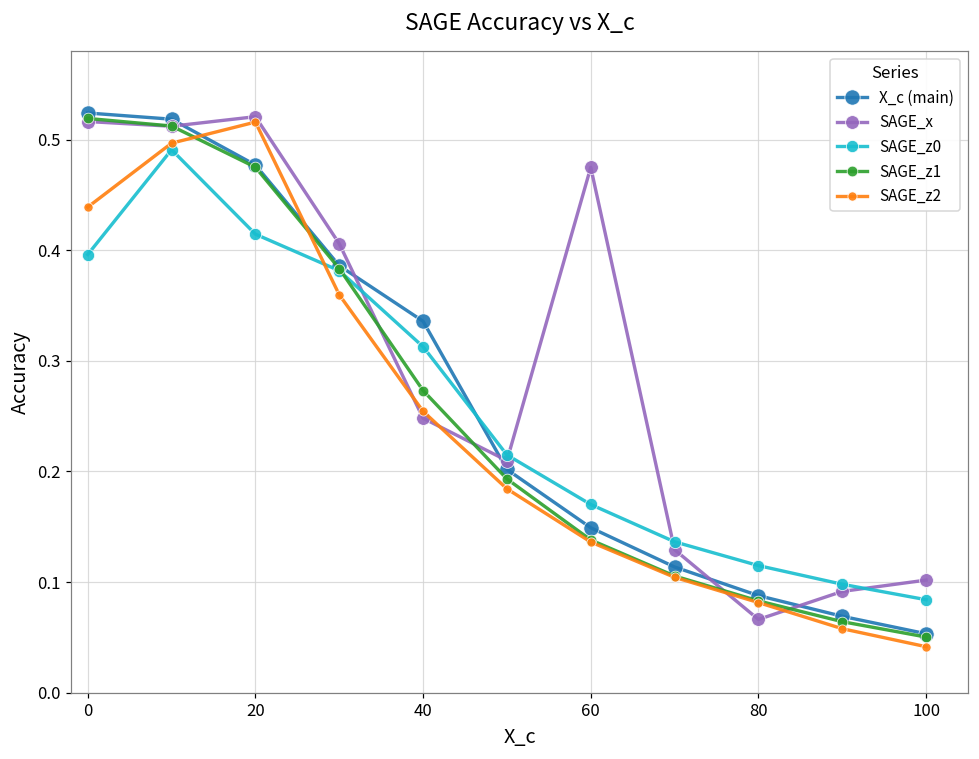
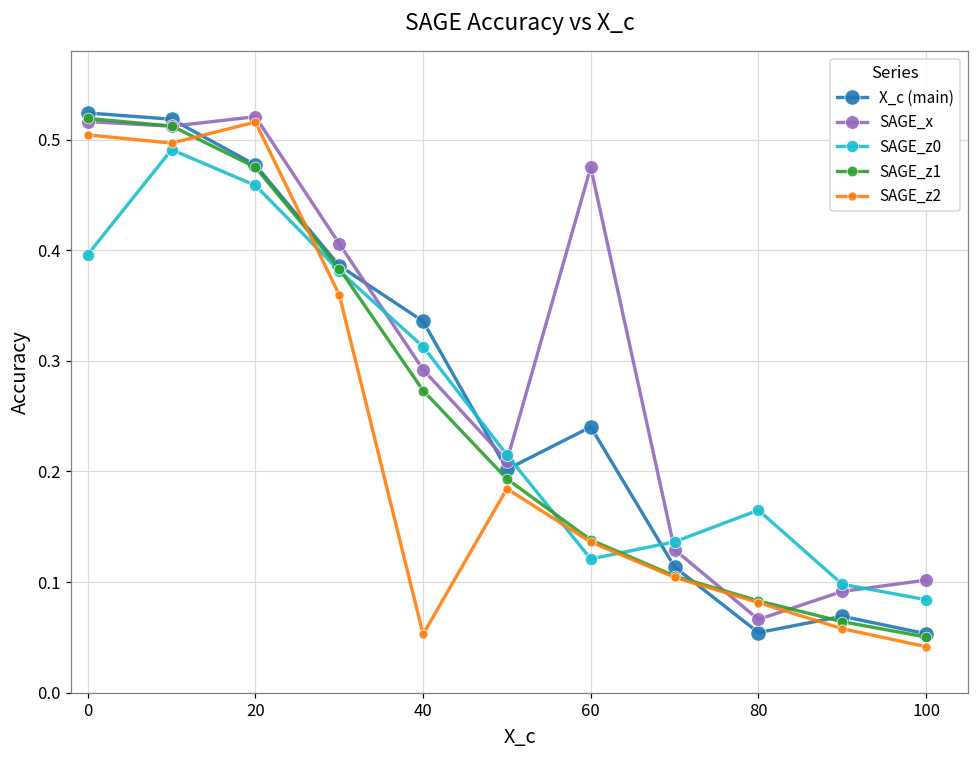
  {
    "X_c (main)": {
      "0": 0.524,
      "40": 0.336,
-     "60": 0.149,
-     "80": 0.088,
+     "60": 0.240,
+     "80": 0.054,
      "100": 0.053
    },
    "SAGE_x": {
      "0": 0.516,
      "20": 0.521,
-     "40": 0.248,
+     "40": 0.292,
      "60": 0.475,
      "80": 0.066,
      "100": 0.102
    },
    "SAGE_z0": {
      "0": 0.396,
-     "20": 0.414,
+     "20": 0.459,
      "40": 0.313,
-     "60": 0.170,
-     "80": 0.115,
+     "60": 0.121,
+     "80": 0.165,
      "100": 0.084
    },
    "SAGE_z1": {
      "0": 0.519,
      "40": 0.273,
      "100": 0.050
    },
    "SAGE_z2": {
-     "0": 0.439,
+     "0": 0.504,
      "20": 0.516,
-     "40": 0.254,
+     "40": 0.053,
      "100": 0.042
    }
  }
